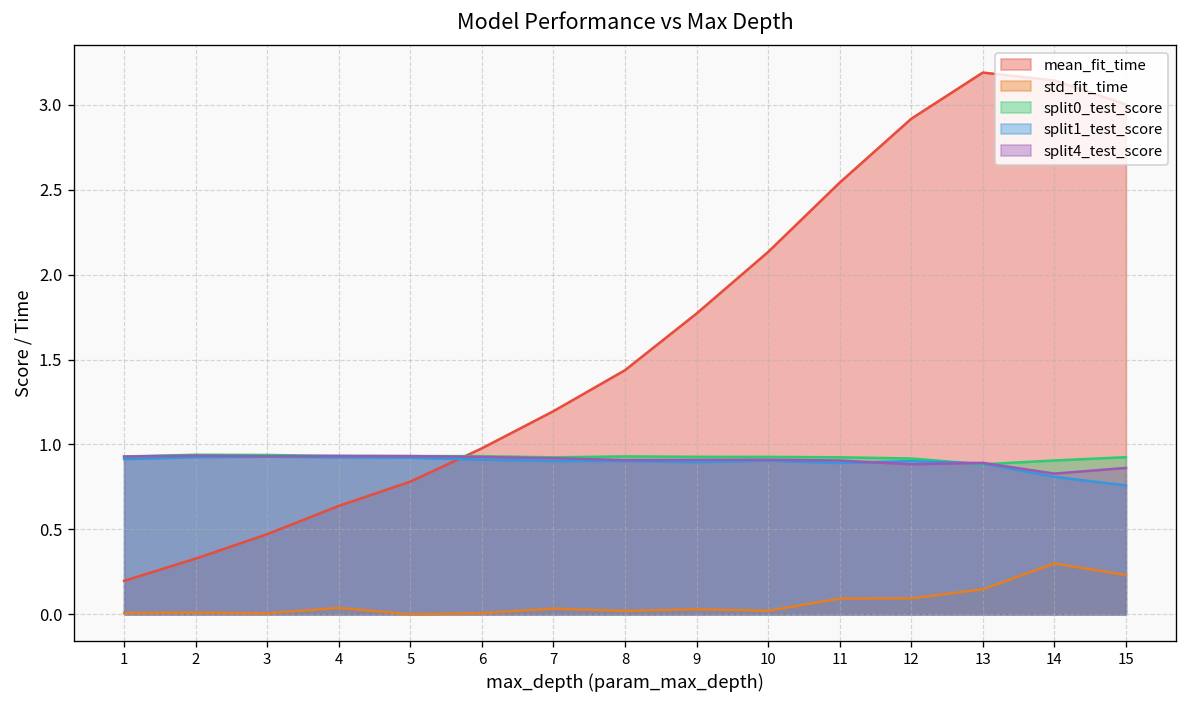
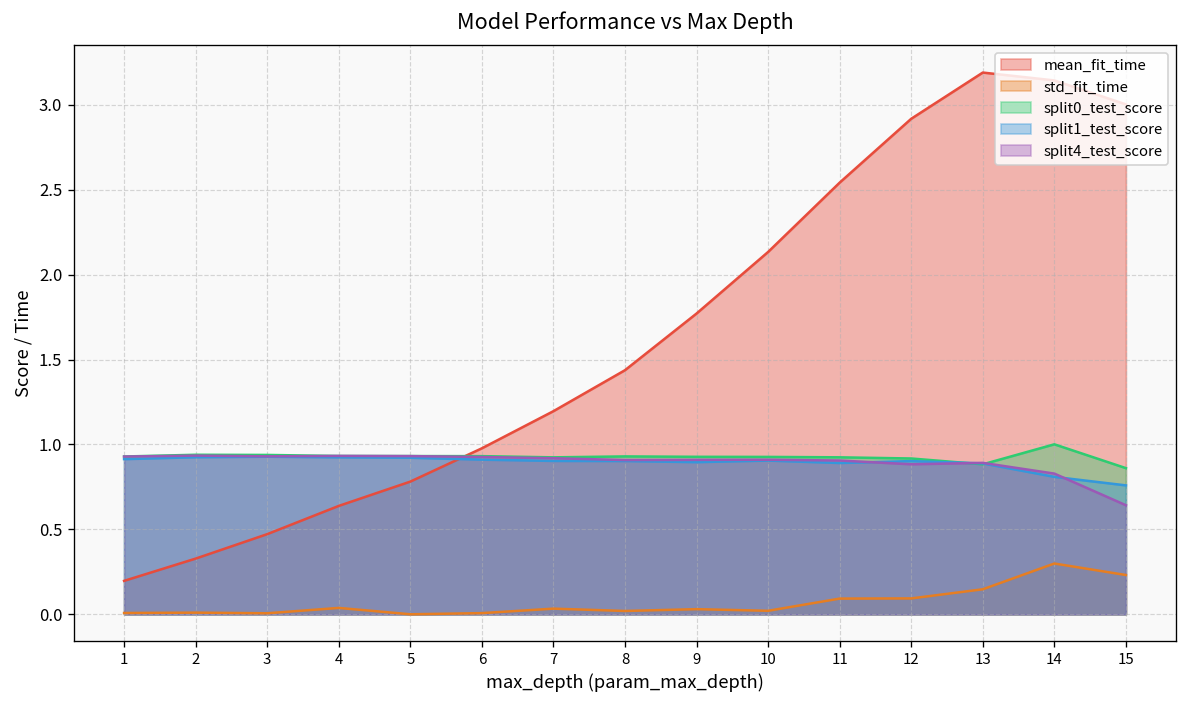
  {
    "split0_test_score": {
      "8": 0.93,
      "11": 0.92,
-     "14": 0.91,
-     "15": 0.93
+     "14": 1.00,
+     "15": 0.86
    },
    "split1_test_score": {
      "14": 0.81,
      "15": 0.76
    },
    "split4_test_score": {
      "12": 0.88,
      "14": 0.83,
-     "15": 0.86
+     "15": 0.64
    }
  }
